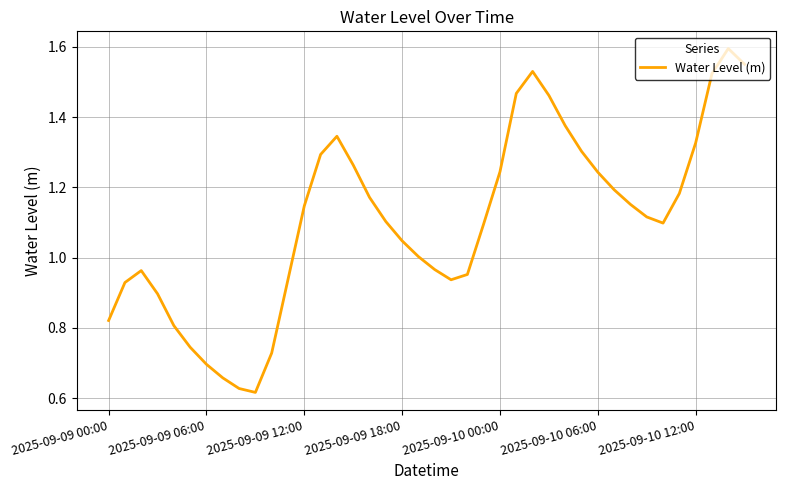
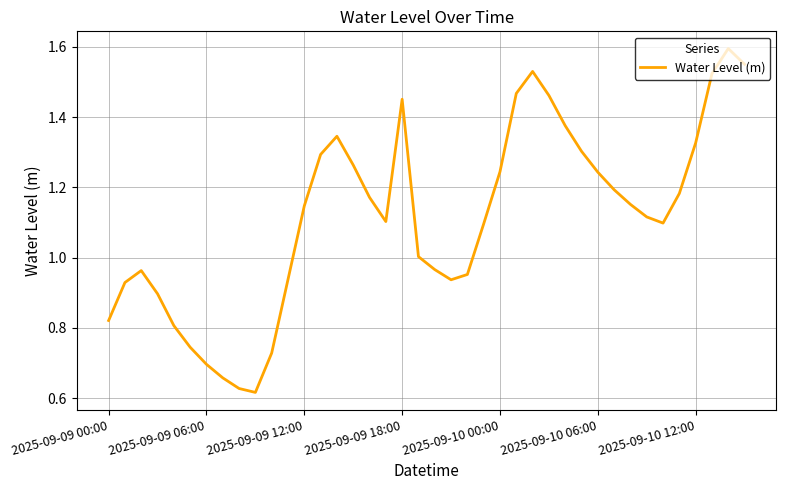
  {
    "2025-09-09 00:00": 0.82,
    "2025-09-09 06:00": 0.70,
    "2025-09-09 12:00": 1.15,
-   "2025-09-09 18:00": 1.05,
+   "2025-09-09 18:00": 1.45,
    "2025-09-10 00:00": 1.24,
    "2025-09-10 06:00": 1.24,
    "2025-09-10 12:00": 1.33
  }
